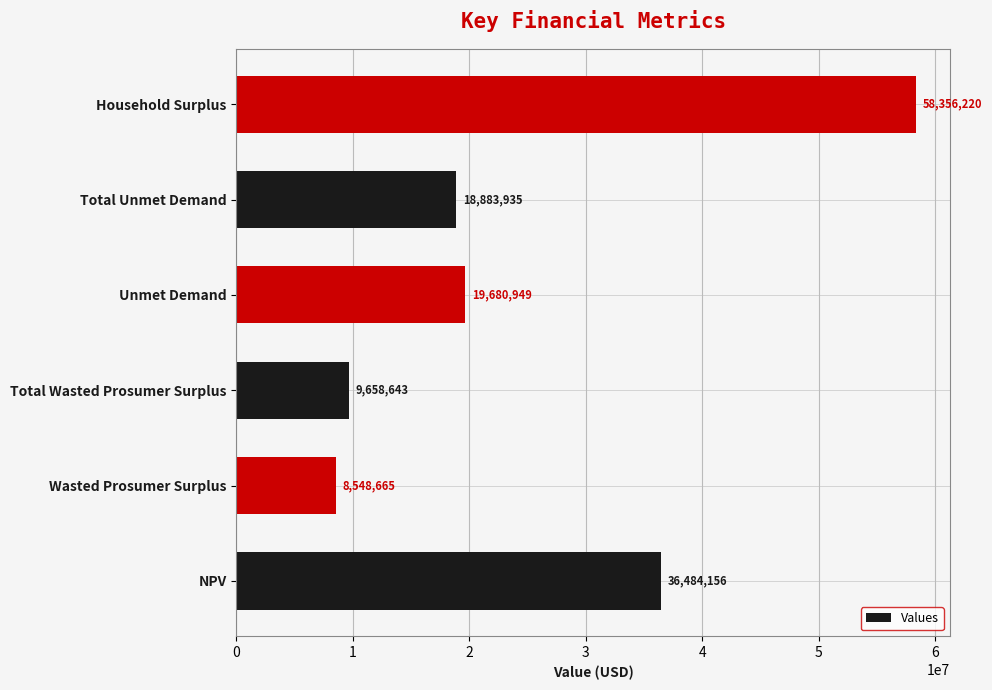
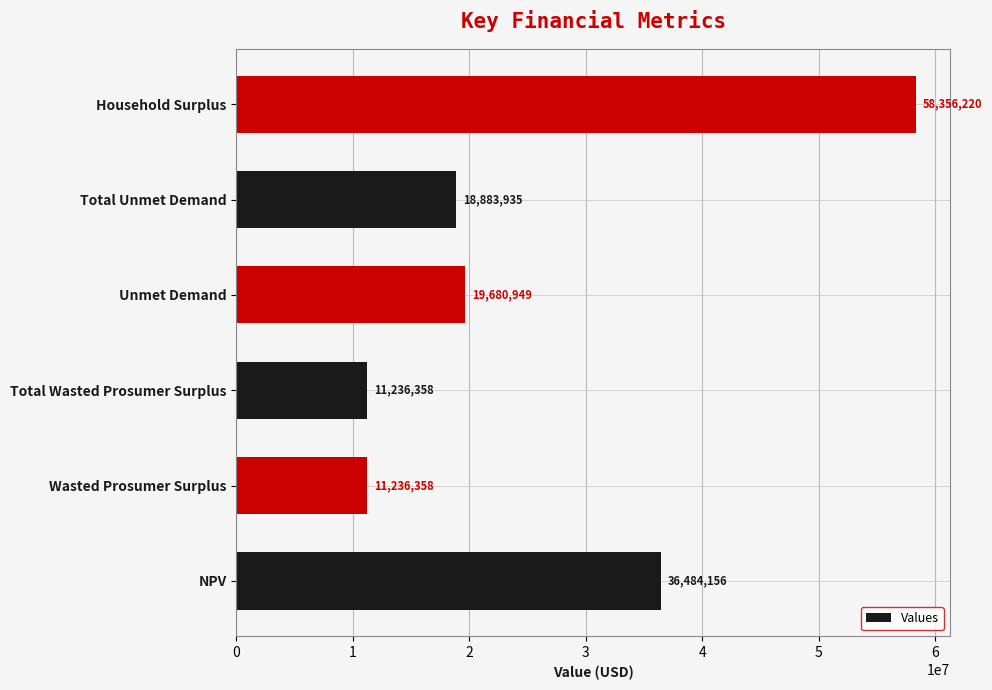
  {
    "Household Surplus": "58,356,220",
    "Total Unmet Demand": "18,883,935",
    "Unmet Demand": "19,680,949",
-   "Total Wasted Prosumer Surplus": "9,658,643",
-   "Wasted Prosumer Surplus": "8,548,665",
+   "Total Wasted Prosumer Surplus": "11,236,358",
+   "Wasted Prosumer Surplus": "11,236,358",
    "NPV": "36,484,156"
  }
